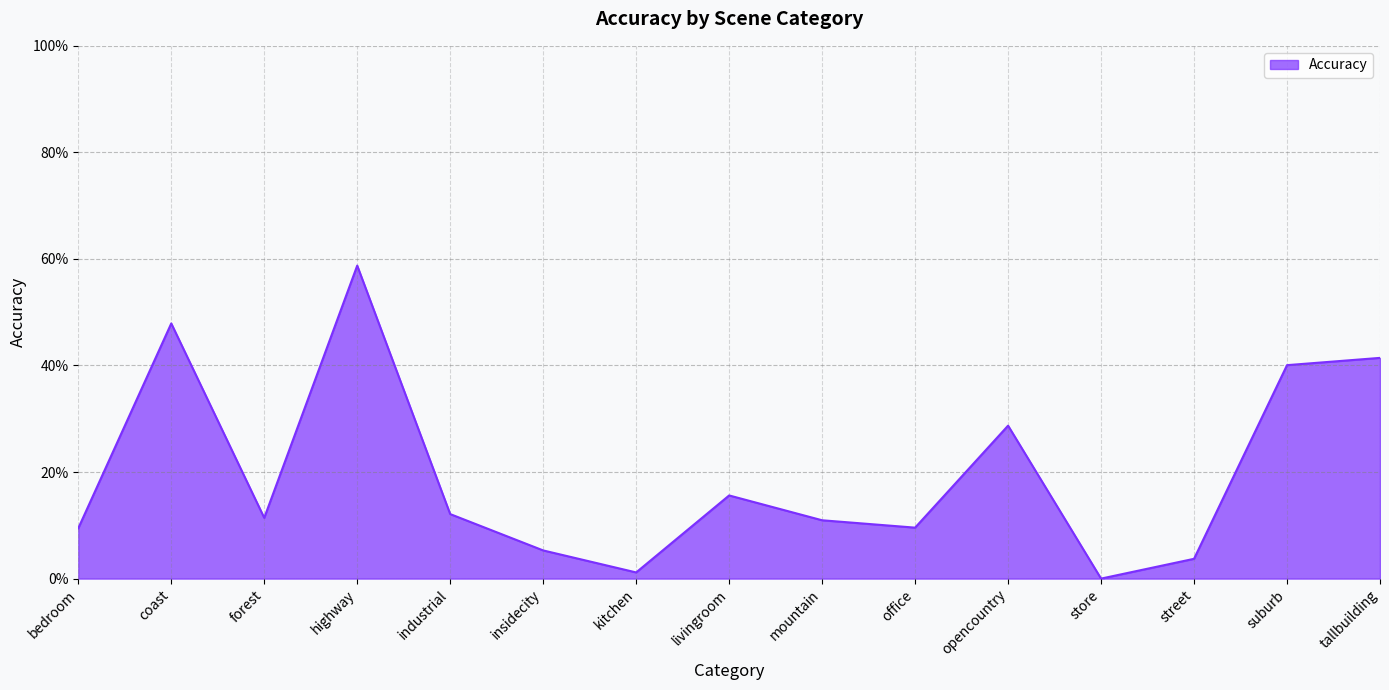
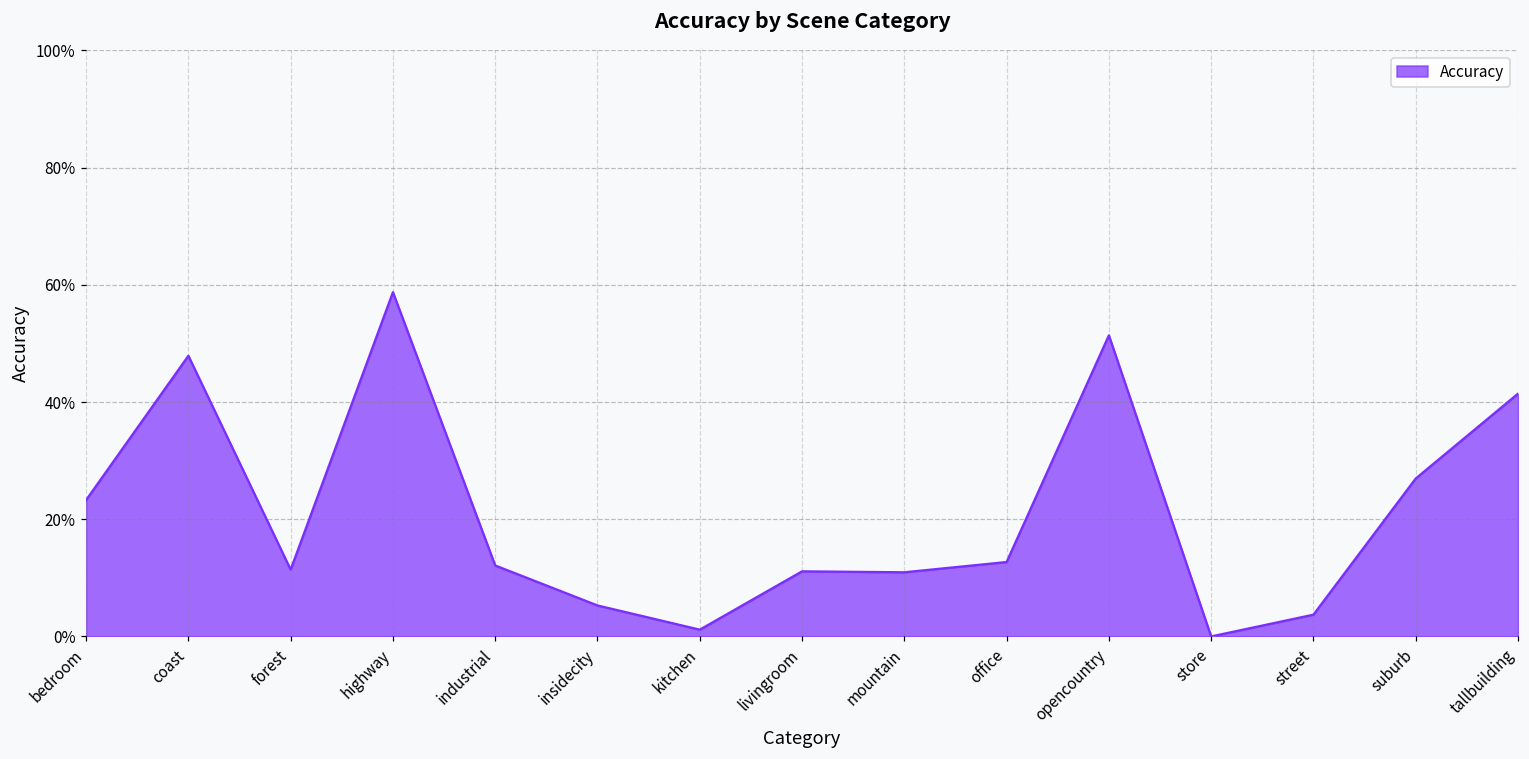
  {
-   "bedroom": "9%",
+   "bedroom": "23%",
    "coast": "48%",
    "forest": "11%",
    "highway": "59%",
    "industrial": "12%",
    "insidecity": "5%",
    "kitchen": "1%",
-   "livingroom": "16%",
+   "livingroom": "11%",
    "mountain": "11%",
-   "office": "10%",
-   "opencountry": "29%",
+   "office": "13%",
+   "opencountry": "51%",
    "store": "0%",
    "street": "4%",
-   "suburb": "40%",
+   "suburb": "27%",
    "tallbuilding": "41%"
  }
